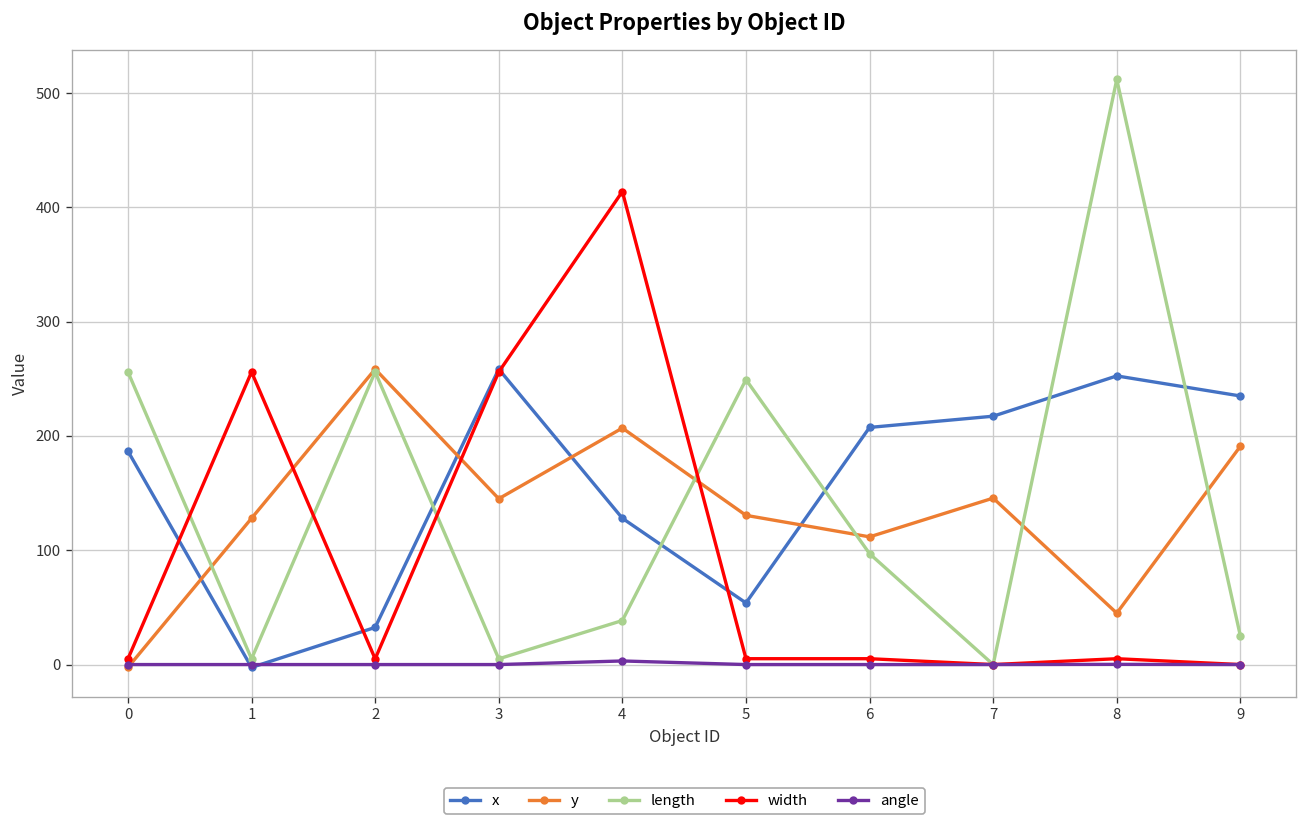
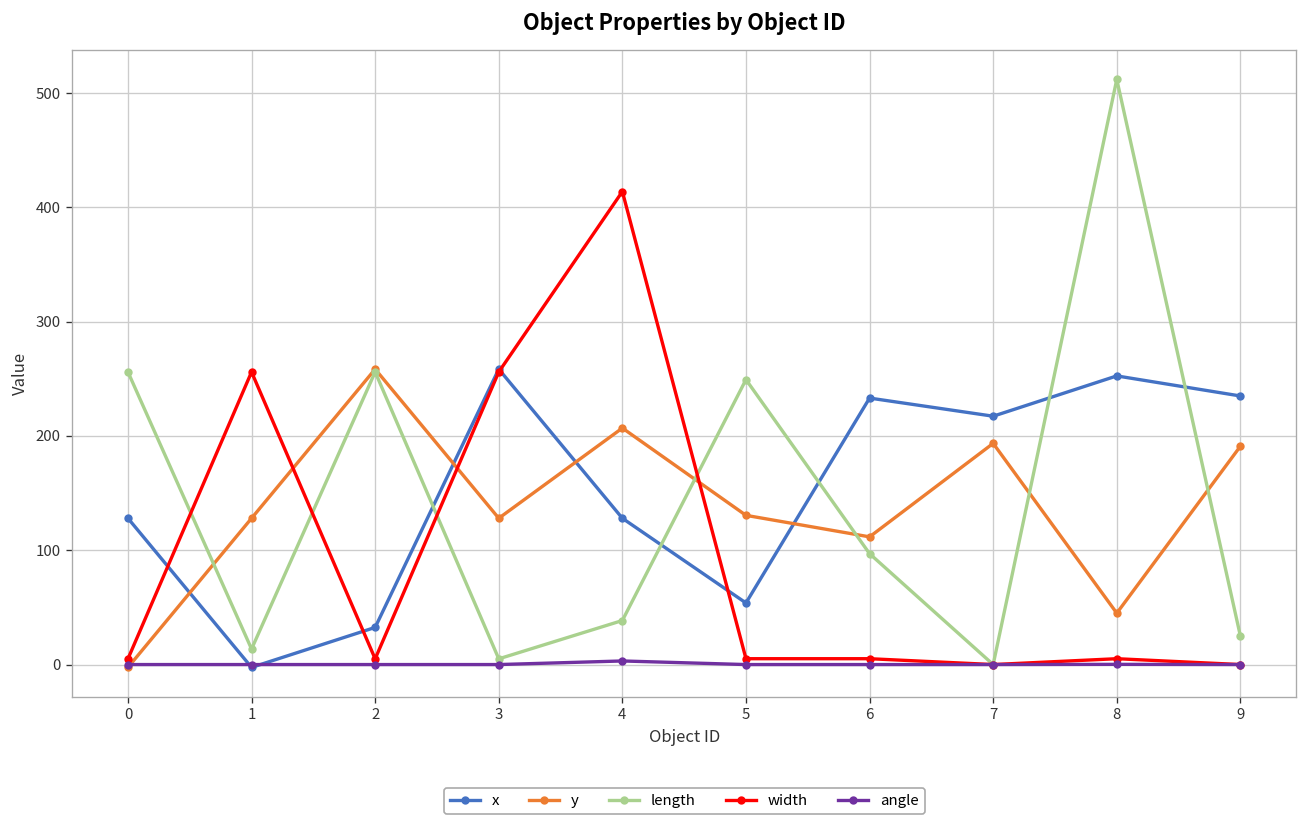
  {
    "x": {
-     "0": 190,
+     "0": 130,
      "2": 30,
      "4": 130,
      "5": 50,
-     "6": 210,
+     "6": 230,
      "7": 220,
      "8": 250,
      "9": 240
    },
    "y": {
      "1": 130,
-     "3": 150,
+     "3": 130,
      "4": 210,
      "5": 130,
      "6": 110,
-     "7": 150,
+     "7": 190,
      "8": 40,
      "9": 190
    },
    "length": {
      "0": 260,
-     "1": 5,
+     "1": 14,
      "3": 10,
      "4": 40,
      "5": 250,
      "6": 100,
      "8": 510,
      "9": 30
    },
    "width": {
      "0": 10,
      "1": 260,
      "2": 10,
      "4": 410,
      "5": 10,
      "6": 10,
      "8": 10
    },
    "angle": {
      "2": 0,
      "3": 0,
      "4": 0,
      "5": 0,
      "6": 0,
      "8": 0
    }
  }
